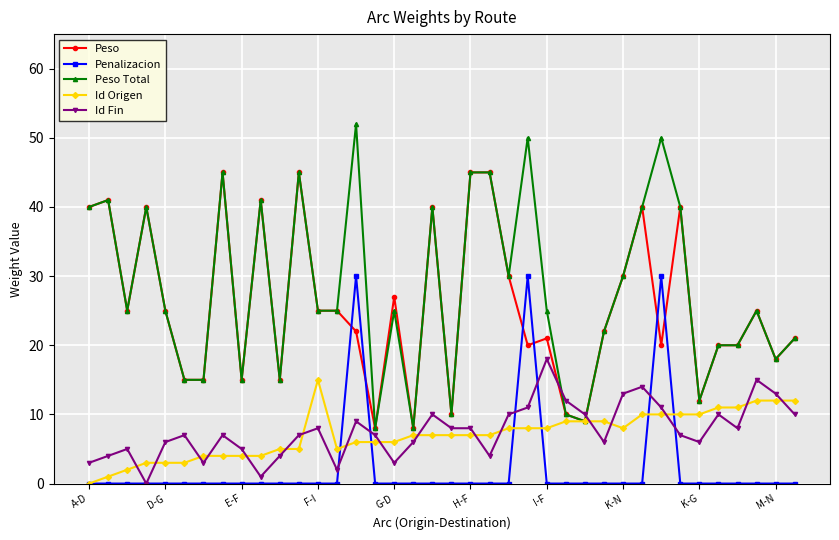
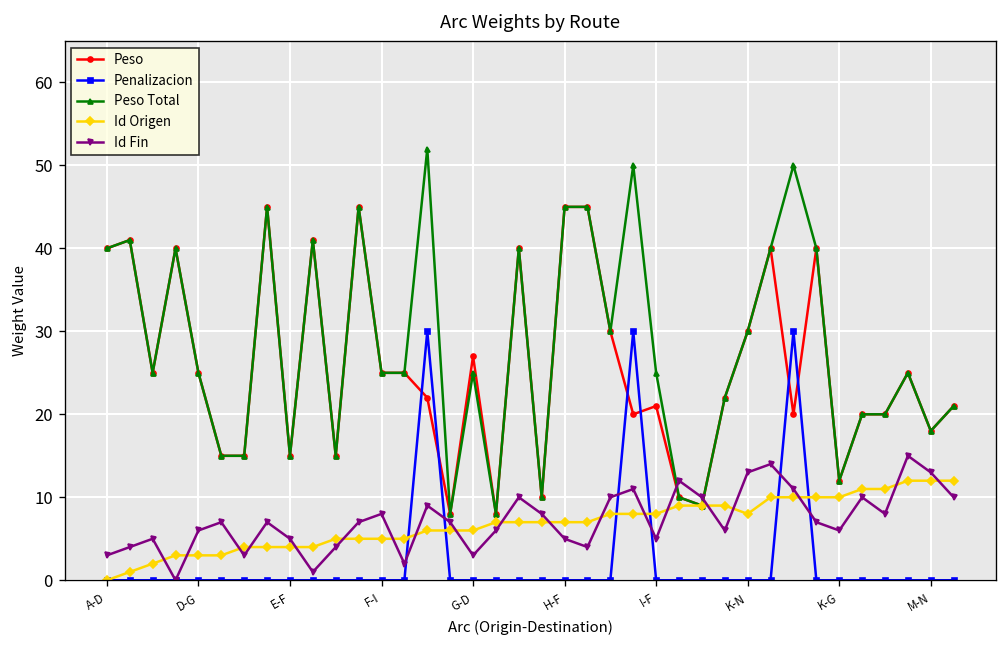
  {
    "Peso": {
      "G-D": 27,
      "I-F": 21
    },
    "Penalizacion": {
      "D-G": 0,
      "E-F": 0,
      "F-I": 0,
      "G-D": 0,
      "H-F": 0,
      "I-F": 0,
      "K-N": 0,
      "K-G": 0,
      "M-N": 0
    },
    "Peso Total": {
      "G-D": 25,
      "I-F": 25
    },
    "Id Origen": {
      "D-G": 3,
      "E-F": 4,
-     "F-I": 15,
+     "F-I": 5,
      "G-D": 6,
      "H-F": 7,
      "I-F": 8,
      "K-N": 8,
      "K-G": 10,
      "M-N": 12
    },
    "Id Fin": {
      "A-D": 3,
      "D-G": 6,
      "E-F": 5,
      "F-I": 8,
      "G-D": 3,
-     "H-F": 8,
-     "I-F": 18,
+     "H-F": 5,
+     "I-F": 5,
      "K-N": 13,
      "K-G": 6,
      "M-N": 13
    }
  }
